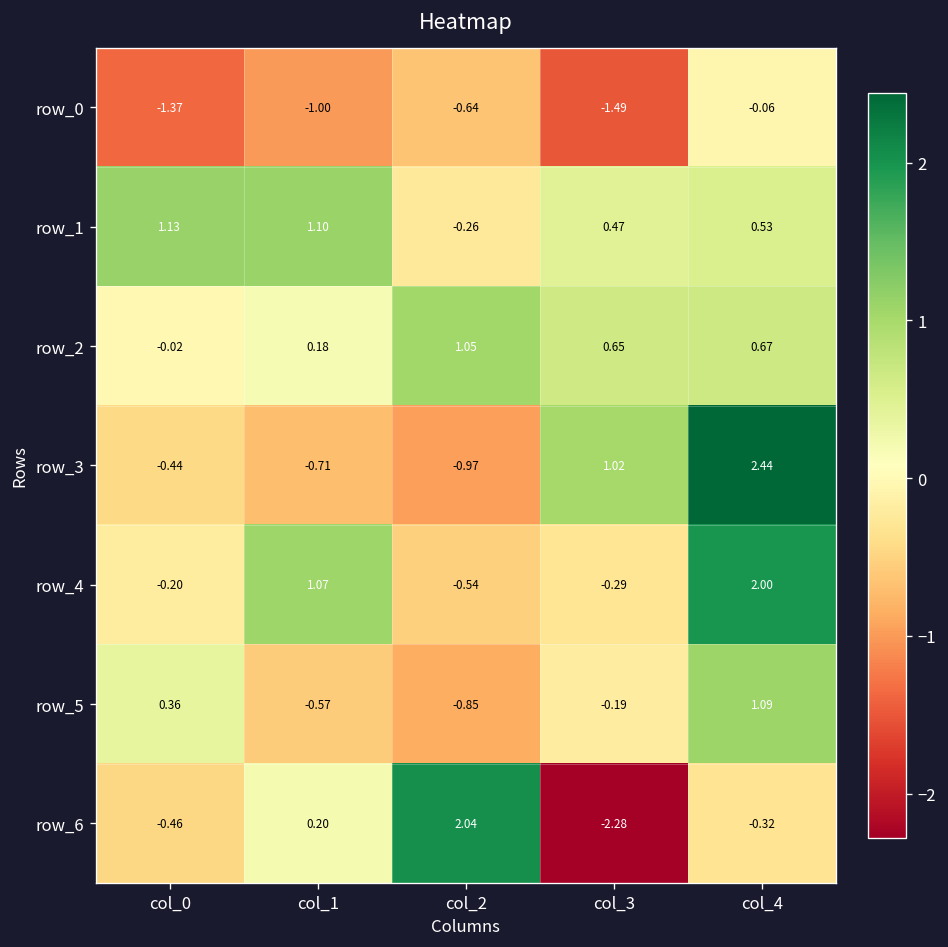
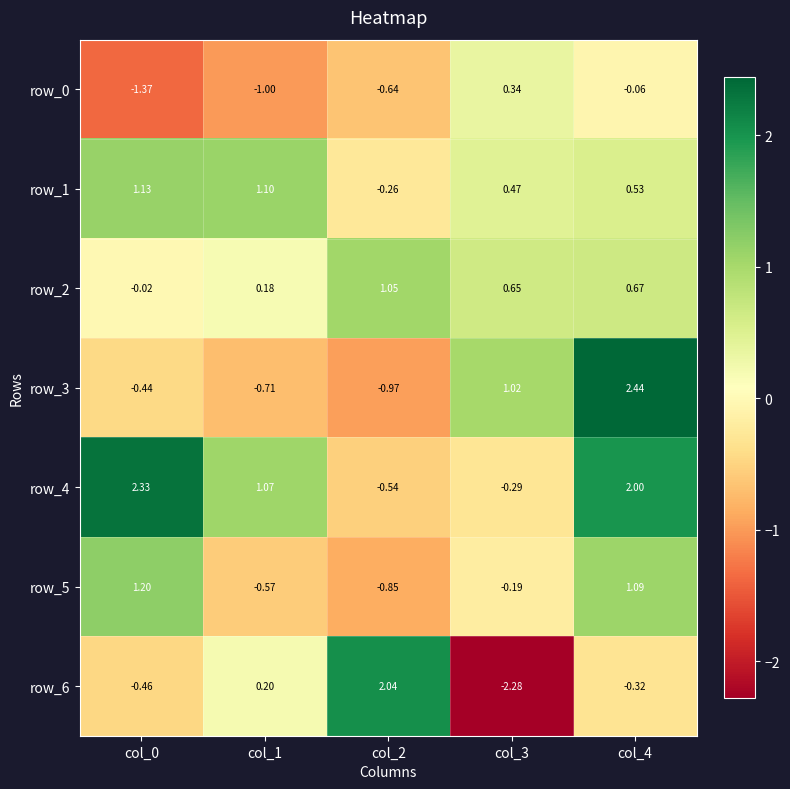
  {
    "row_0": {
      "col_0": -1.37,
      "col_1": -1.00,
      "col_2": -0.64,
-     "col_3": -1.49,
+     "col_3": 0.34,
      "col_4": -0.06
    },
    "row_1": {
      "col_0": 1.13,
      "col_1": 1.10,
      "col_2": -0.26,
      "col_3": 0.47,
      "col_4": 0.53
    },
    "row_2": {
      "col_0": -0.02,
      "col_1": 0.18,
      "col_2": 1.05,
      "col_3": 0.65,
      "col_4": 0.67
    },
    "row_3": {
      "col_0": -0.44,
      "col_1": -0.71,
      "col_2": -0.97,
      "col_3": 1.02,
      "col_4": 2.44
    },
    "row_4": {
-     "col_0": -0.20,
+     "col_0": 2.33,
      "col_1": 1.07,
      "col_2": -0.54,
      "col_3": -0.29,
      "col_4": 2.00
    },
    "row_5": {
-     "col_0": 0.36,
+     "col_0": 1.20,
      "col_1": -0.57,
      "col_2": -0.85,
      "col_3": -0.19,
      "col_4": 1.09
    },
    "row_6": {
      "col_0": -0.46,
      "col_1": 0.20,
      "col_2": 2.04,
      "col_3": -2.28,
      "col_4": -0.32
    }
  }
